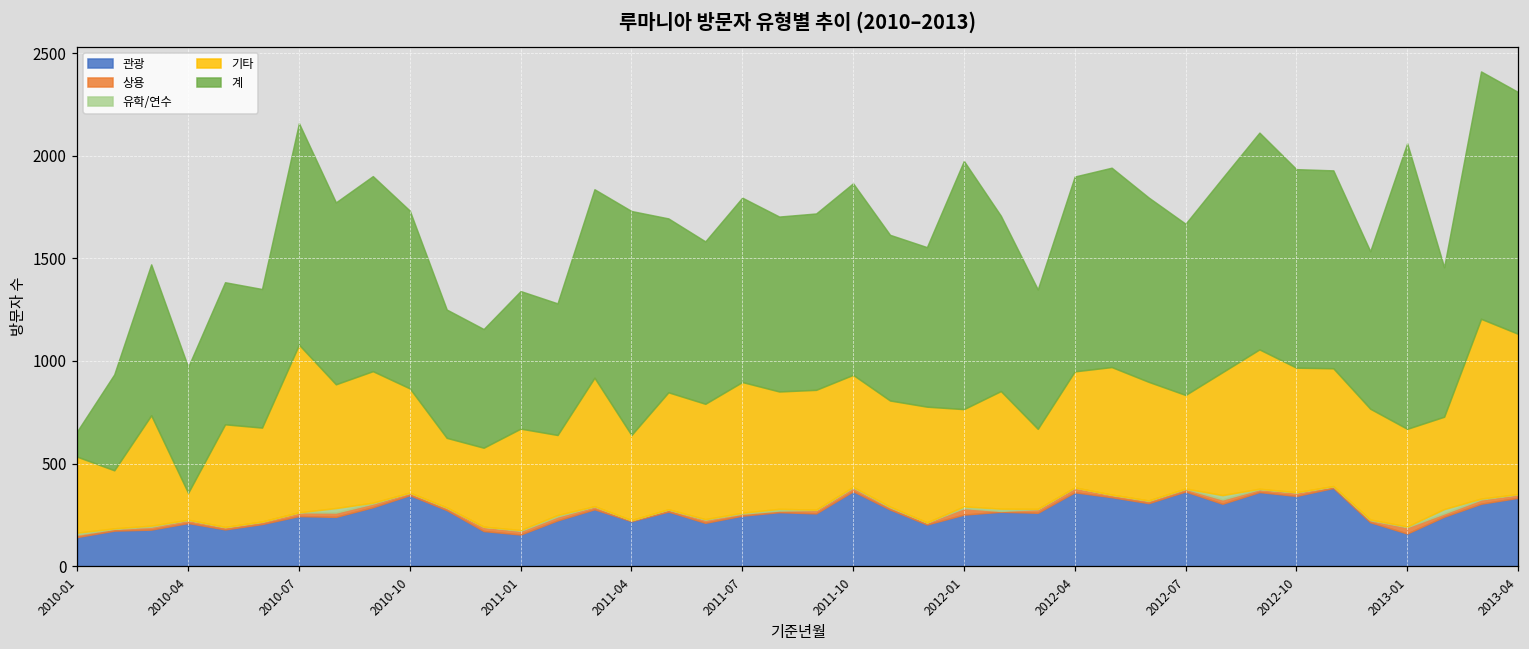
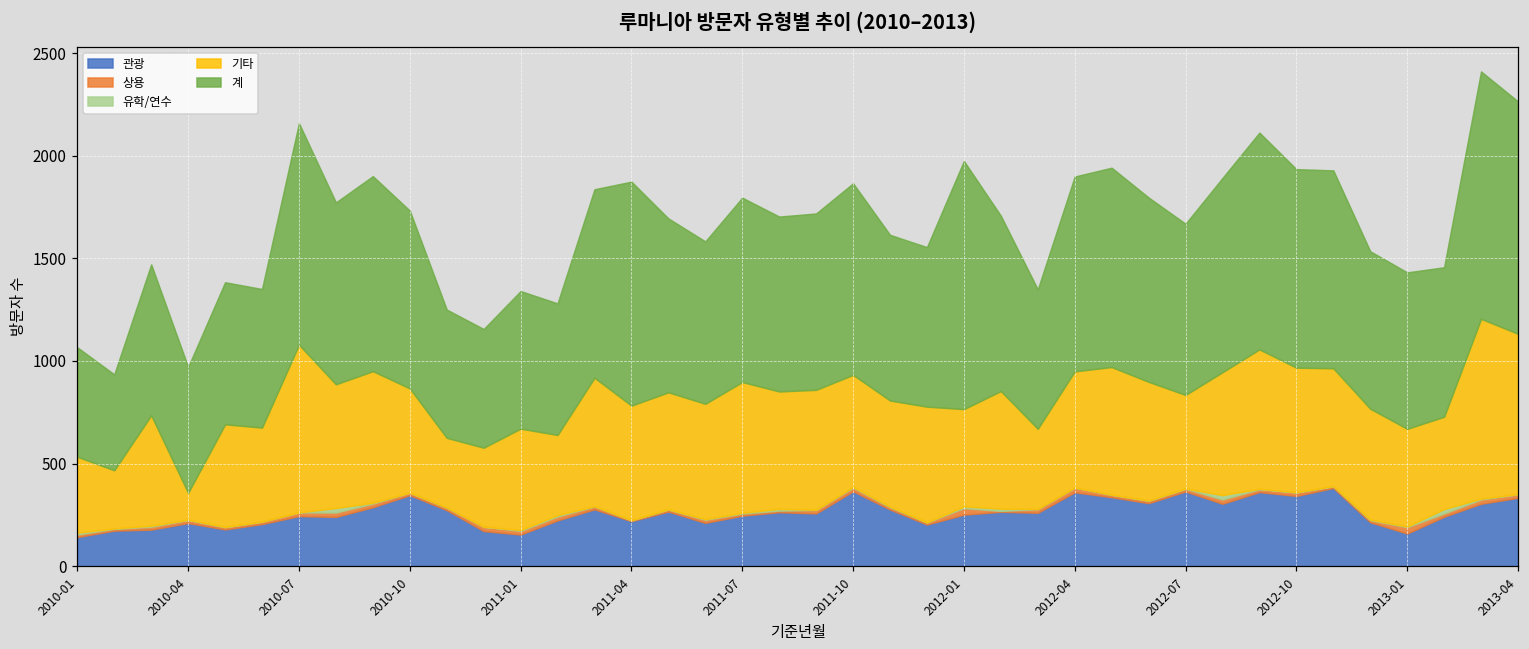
  {
    "관광": {
      "2010-04": 210,
      "2010-07": 240,
      "2011-01": 150,
      "2011-10": 370,
      "2012-01": 250,
      "2012-04": 360,
      "2012-10": 340,
      "2013-01": 160,
      "2013-04": 330
    },
    "기타": {
      "2010-01": 370,
      "2010-04": 130,
      "2010-07": 820,
      "2010-10": 510,
      "2011-01": 490,
-     "2011-04": 420,
+     "2011-04": 560,
      "2011-07": 640,
      "2011-10": 550,
      "2012-01": 470,
      "2012-04": 570,
      "2012-07": 460,
      "2012-10": 610,
      "2013-01": 480,
      "2013-04": 780
    },
    "계": {
-     "2010-01": 130,
+     "2010-01": 530,
      "2010-04": 610,
      "2010-07": 1080,
      "2010-10": 870,
      "2011-01": 670,
      "2011-04": 1090,
      "2011-07": 900,
      "2011-10": 930,
      "2012-01": 1210,
      "2012-04": 950,
      "2012-07": 830,
      "2012-10": 970,
-     "2013-01": 1390,
-     "2013-04": 1180
+     "2013-01": 760,
+     "2013-04": 1130
    }
  }
